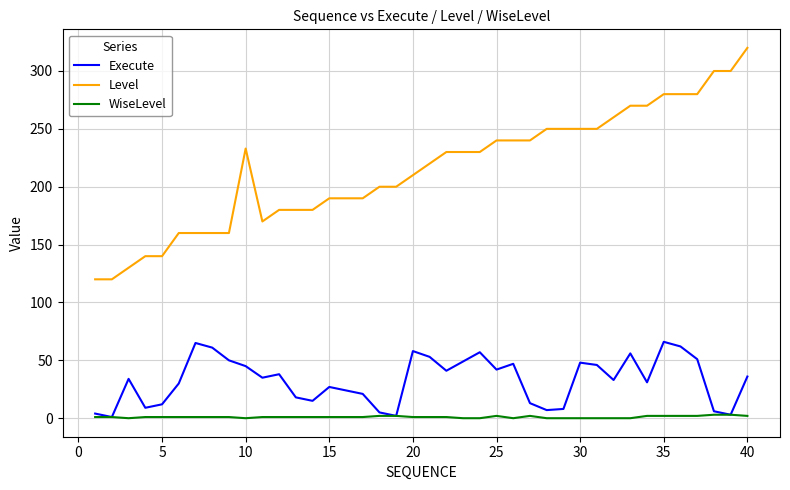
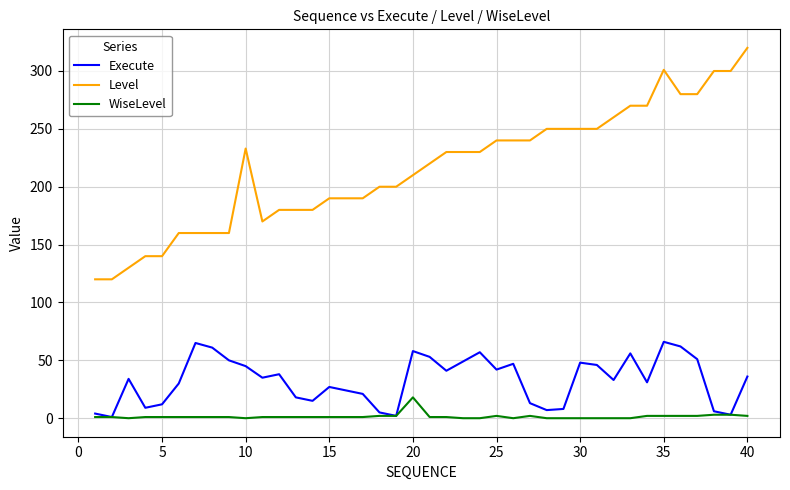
  {
    "Execute": {
      "5": 12,
      "10": 45,
      "15": 27,
      "20": 58,
      "25": 42,
      "30": 48,
      "35": 66,
      "40": 36
    },
    "Level": {
      "5": 140,
      "10": 233,
      "15": 190,
      "20": 210,
      "25": 240,
      "30": 250,
-     "35": 280,
+     "35": 301,
      "40": 320
    },
    "WiseLevel": {
      "5": 1,
      "10": 0,
      "15": 1,
-     "20": 1,
+     "20": 18,
      "25": 2,
      "30": 0,
      "35": 2,
      "40": 2
    }
  }
